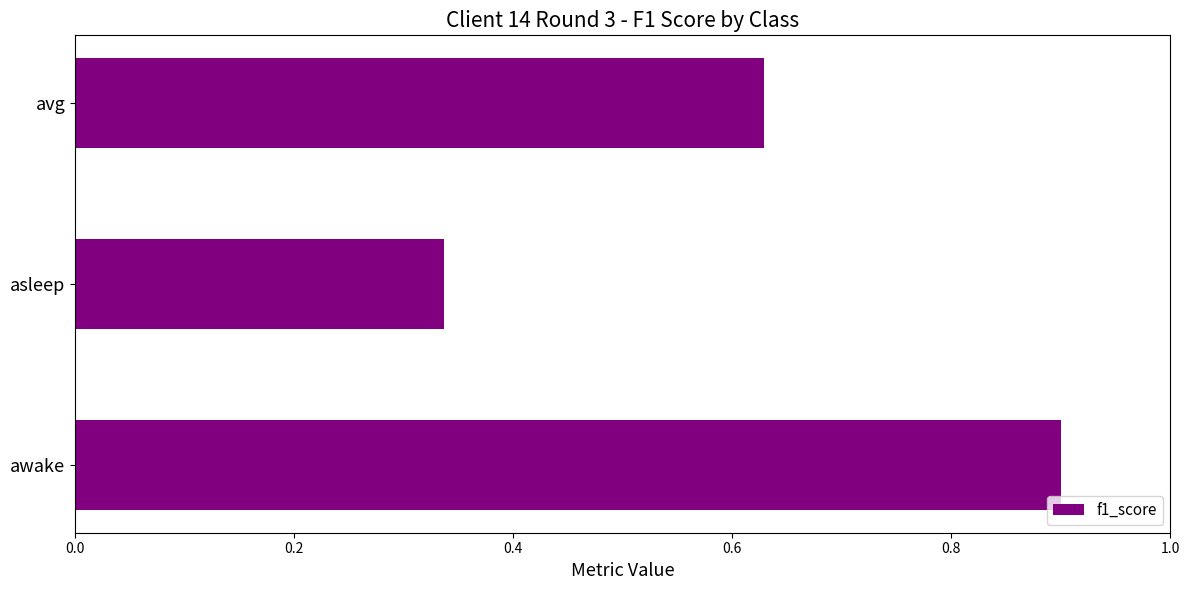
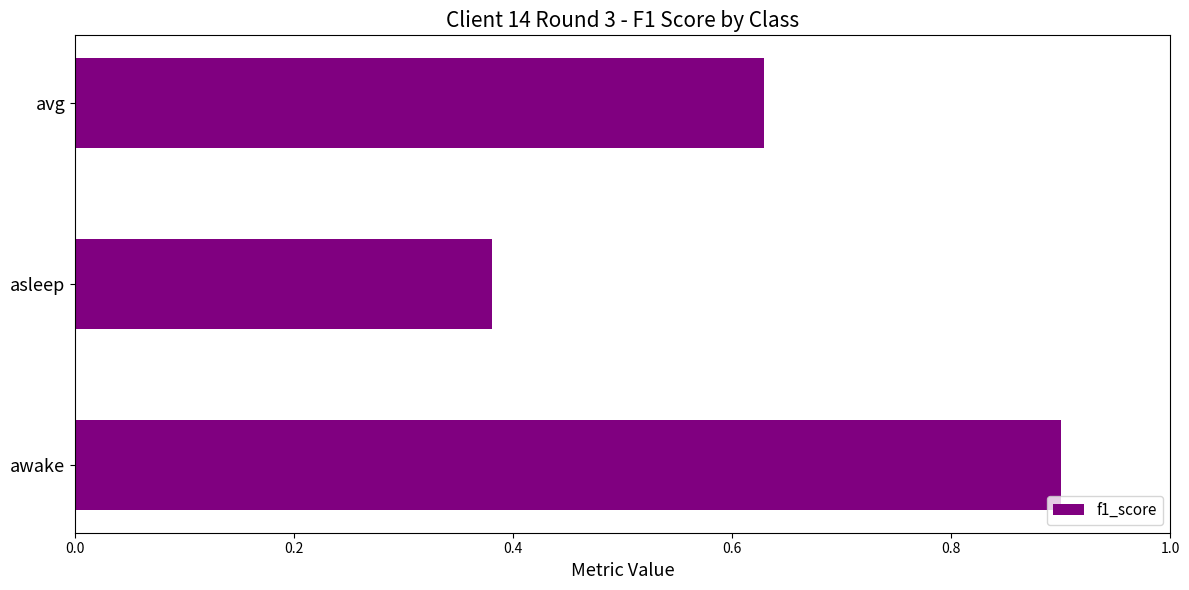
  {
    "avg": 0.629,
-   "asleep": 0.337,
+   "asleep": 0.381,
    "awake": 0.900
  }
